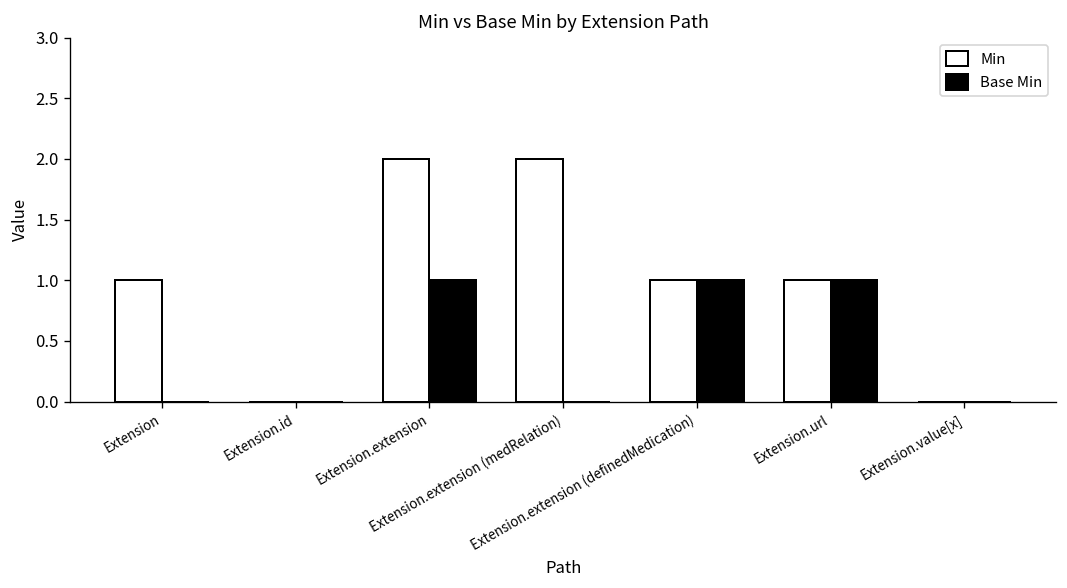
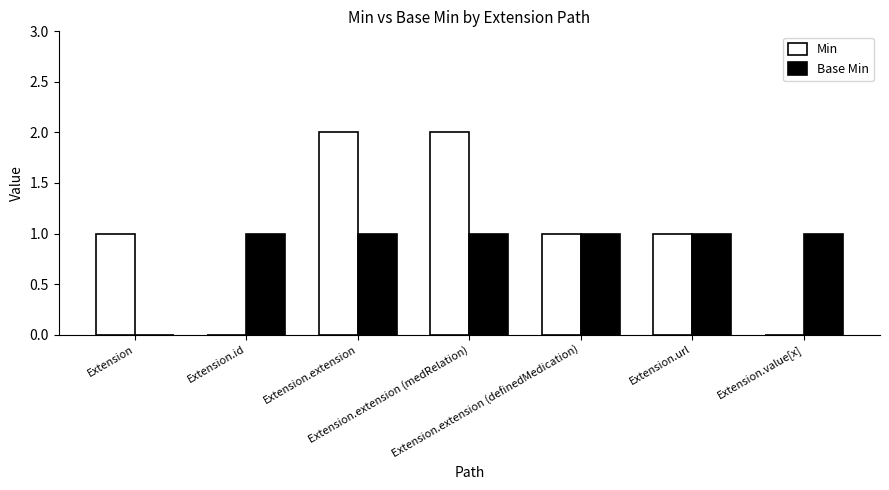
  {
    "Min": {
      "Extension": 1,
      "Extension.id": 0,
      "Extension.extension": 2,
      "Extension.extension (medRelation)": 2,
      "Extension.extension (definedMedication)": 1,
      "Extension.url": 1,
      "Extension.value[x]": 0
    },
    "Base Min": {
      "Extension": 0,
-     "Extension.id": 0,
+     "Extension.id": 1,
      "Extension.extension": 1,
-     "Extension.extension (medRelation)": 0,
+     "Extension.extension (medRelation)": 1,
      "Extension.extension (definedMedication)": 1,
      "Extension.url": 1,
-     "Extension.value[x]": 0
+     "Extension.value[x]": 1
    }
  }
